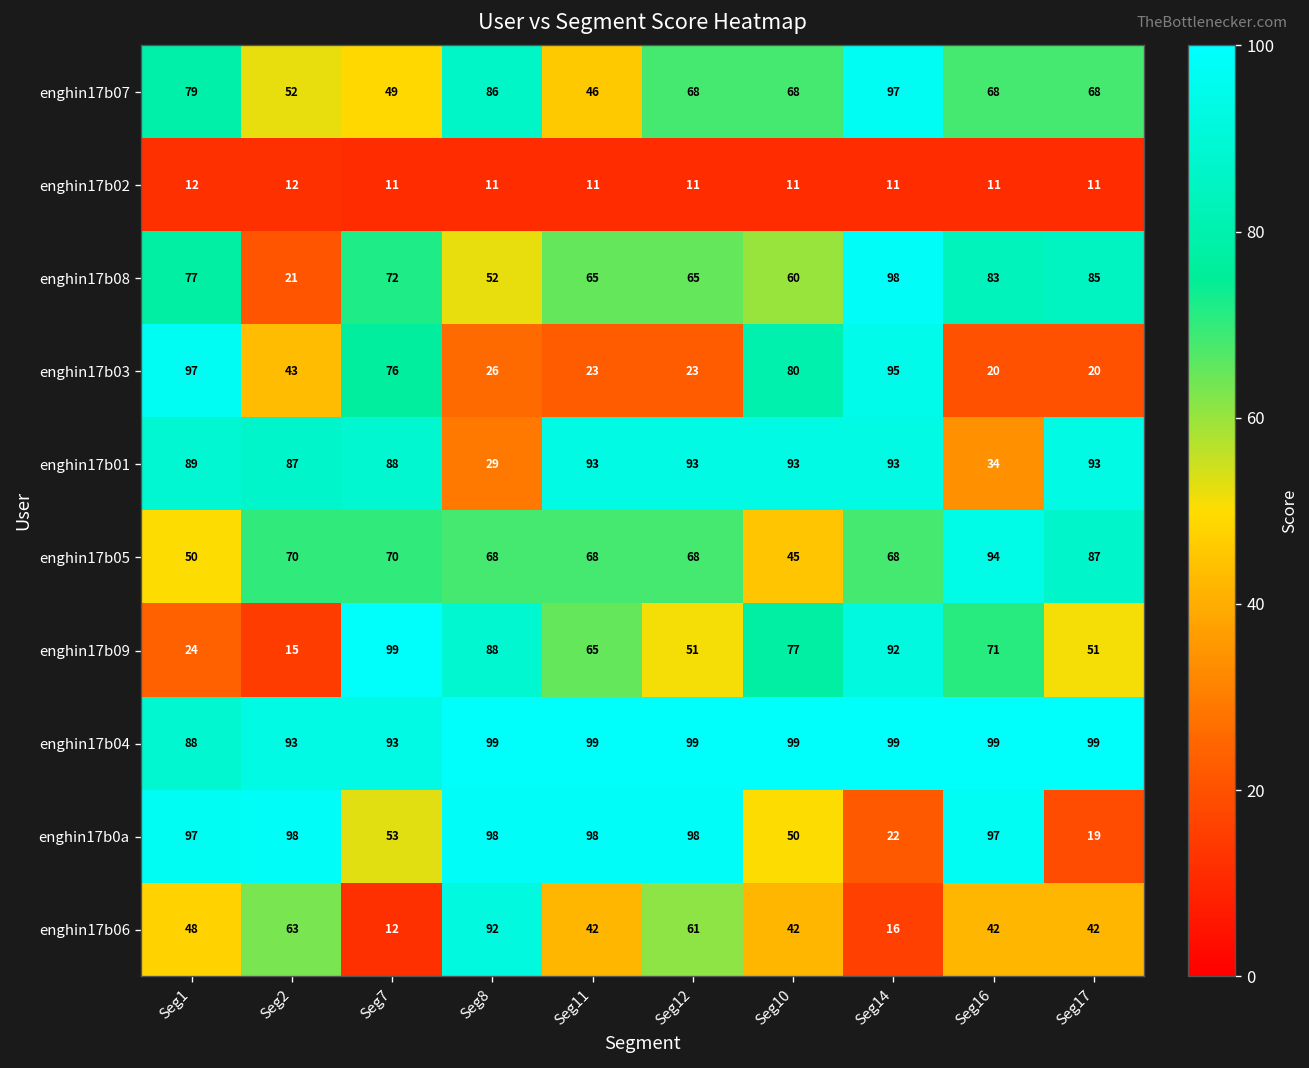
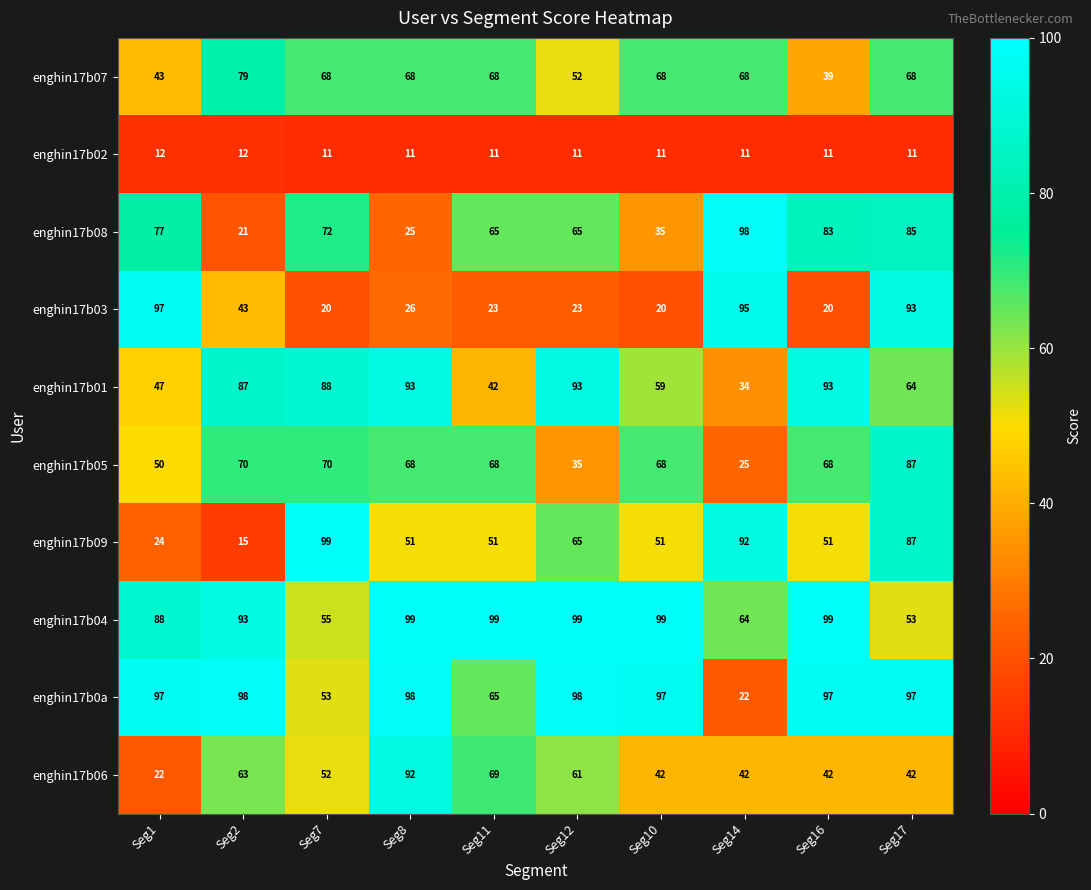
  {
    "enghin17b07": {
-     "Seg1": 79,
-     "Seg2": 52,
-     "Seg7": 49,
-     "Seg8": 86,
-     "Seg11": 46,
-     "Seg12": 68,
+     "Seg1": 43,
+     "Seg2": 79,
+     "Seg7": 68,
+     "Seg8": 68,
+     "Seg11": 68,
+     "Seg12": 52,
      "Seg10": 68,
-     "Seg14": 97,
-     "Seg16": 68,
+     "Seg14": 68,
+     "Seg16": 39,
      "Seg17": 68
    },
    "enghin17b02": {
      "Seg1": 12,
      "Seg2": 12,
      "Seg7": 11,
      "Seg8": 11,
      "Seg11": 11,
      "Seg12": 11,
      "Seg10": 11,
      "Seg14": 11,
      "Seg16": 11,
      "Seg17": 11
    },
    "enghin17b08": {
      "Seg1": 77,
      "Seg2": 21,
      "Seg7": 72,
-     "Seg8": 52,
+     "Seg8": 25,
      "Seg11": 65,
      "Seg12": 65,
-     "Seg10": 60,
+     "Seg10": 35,
      "Seg14": 98,
      "Seg16": 83,
      "Seg17": 85
    },
    "enghin17b03": {
      "Seg1": 97,
      "Seg2": 43,
-     "Seg7": 76,
+     "Seg7": 20,
      "Seg8": 26,
      "Seg11": 23,
      "Seg12": 23,
-     "Seg10": 80,
+     "Seg10": 20,
      "Seg14": 95,
      "Seg16": 20,
-     "Seg17": 20
+     "Seg17": 93
    },
    "enghin17b01": {
-     "Seg1": 89,
+     "Seg1": 47,
      "Seg2": 87,
      "Seg7": 88,
-     "Seg8": 29,
-     "Seg11": 93,
+     "Seg8": 93,
+     "Seg11": 42,
      "Seg12": 93,
-     "Seg10": 93,
-     "Seg14": 93,
-     "Seg16": 34,
-     "Seg17": 93
+     "Seg10": 59,
+     "Seg14": 34,
+     "Seg16": 93,
+     "Seg17": 64
    },
    "enghin17b05": {
      "Seg1": 50,
      "Seg2": 70,
      "Seg7": 70,
      "Seg8": 68,
      "Seg11": 68,
-     "Seg12": 68,
-     "Seg10": 45,
-     "Seg14": 68,
-     "Seg16": 94,
+     "Seg12": 35,
+     "Seg10": 68,
+     "Seg14": 25,
+     "Seg16": 68,
      "Seg17": 87
    },
    "enghin17b09": {
      "Seg1": 24,
      "Seg2": 15,
      "Seg7": 99,
-     "Seg8": 88,
-     "Seg11": 65,
-     "Seg12": 51,
-     "Seg10": 77,
+     "Seg8": 51,
+     "Seg11": 51,
+     "Seg12": 65,
+     "Seg10": 51,
      "Seg14": 92,
-     "Seg16": 71,
-     "Seg17": 51
+     "Seg16": 51,
+     "Seg17": 87
    },
    "enghin17b04": {
      "Seg1": 88,
      "Seg2": 93,
-     "Seg7": 93,
+     "Seg7": 55,
      "Seg8": 99,
      "Seg11": 99,
      "Seg12": 99,
      "Seg10": 99,
-     "Seg14": 99,
+     "Seg14": 64,
      "Seg16": 99,
-     "Seg17": 99
+     "Seg17": 53
    },
    "enghin17b0a": {
      "Seg1": 97,
      "Seg2": 98,
      "Seg7": 53,
      "Seg8": 98,
-     "Seg11": 98,
+     "Seg11": 65,
      "Seg12": 98,
-     "Seg10": 50,
+     "Seg10": 97,
      "Seg14": 22,
      "Seg16": 97,
-     "Seg17": 19
+     "Seg17": 97
    },
    "enghin17b06": {
-     "Seg1": 48,
+     "Seg1": 22,
      "Seg2": 63,
-     "Seg7": 12,
+     "Seg7": 52,
      "Seg8": 92,
-     "Seg11": 42,
+     "Seg11": 69,
      "Seg12": 61,
      "Seg10": 42,
-     "Seg14": 16,
+     "Seg14": 42,
      "Seg16": 42,
      "Seg17": 42
    }
  }
